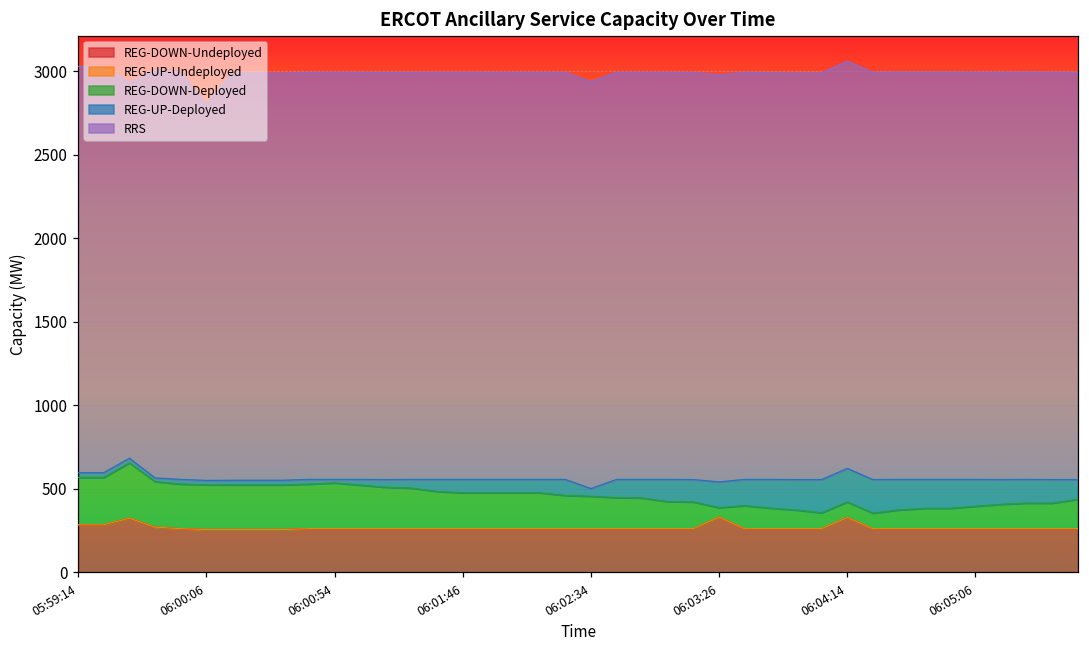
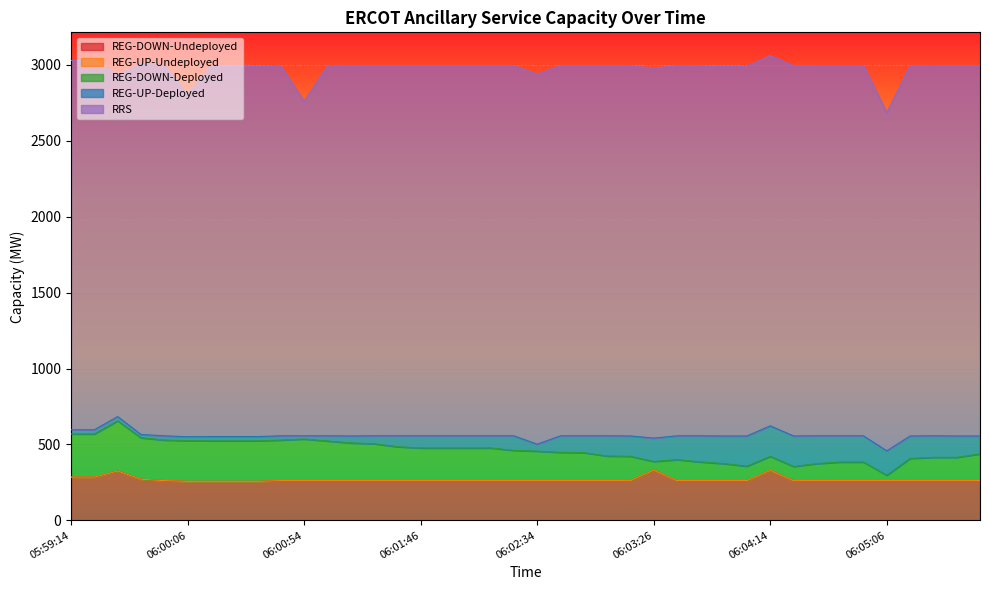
  {
    "REG-UP-Undeployed": {
      "05:59:14": 290,
      "06:00:06": 260,
      "06:00:54": 260,
      "06:01:46": 260,
      "06:02:34": 260,
      "06:03:26": 330,
      "06:04:14": 330,
      "06:05:06": 260
    },
    "REG-DOWN-Deployed": {
      "05:59:14": 280,
      "06:00:06": 270,
      "06:00:54": 270,
      "06:01:46": 220,
      "06:02:34": 190,
      "06:03:26": 60,
      "06:04:14": 90,
-     "06:05:06": 130
+     "06:05:06": 40
    },
    "REG-UP-Deployed": {
      "05:59:14": 30,
      "06:00:06": 30,
      "06:00:54": 20,
      "06:01:46": 80,
      "06:02:34": 50,
      "06:03:26": 150,
      "06:04:14": 200,
      "06:05:06": 160
    },
    "RRS": {
      "05:59:14": 2430,
-     "06:00:54": 2440,
+     "06:00:54": 2200,
      "06:01:46": 2440,
      "06:02:34": 2440,
      "06:03:26": 2440,
      "06:04:14": 2440,
-     "06:05:06": 2440
+     "06:05:06": 2230
    }
  }
